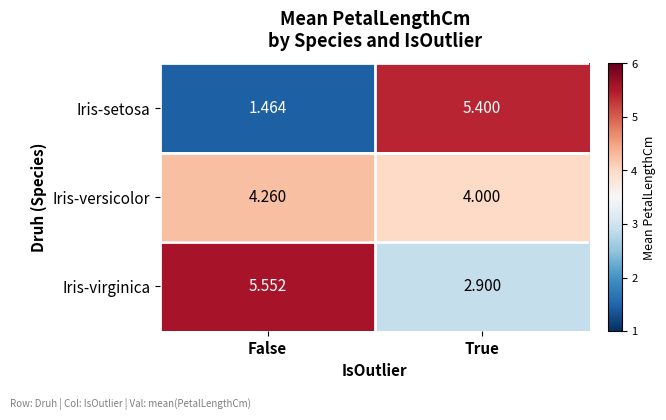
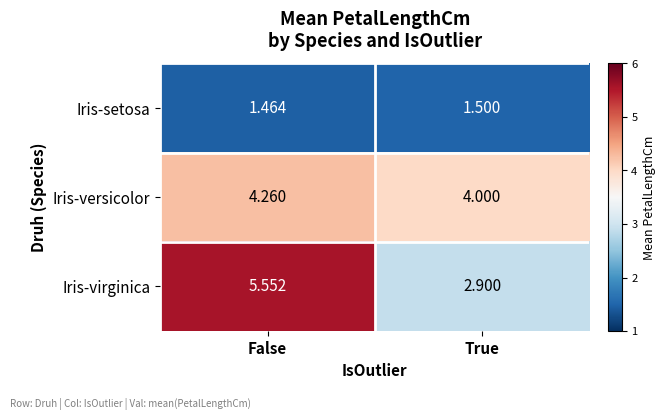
  {
    "Iris-setosa": {
      "False": 1.464,
-     "True": 5.400
+     "True": 1.500
    },
    "Iris-versicolor": {
      "False": 4.260,
      "True": 4.000
    },
    "Iris-virginica": {
      "False": 5.552,
      "True": 2.900
    }
  }
